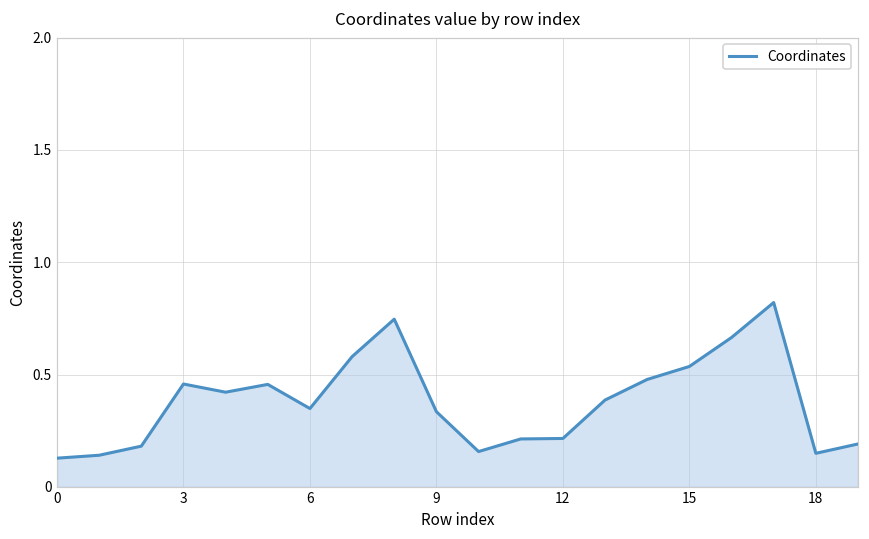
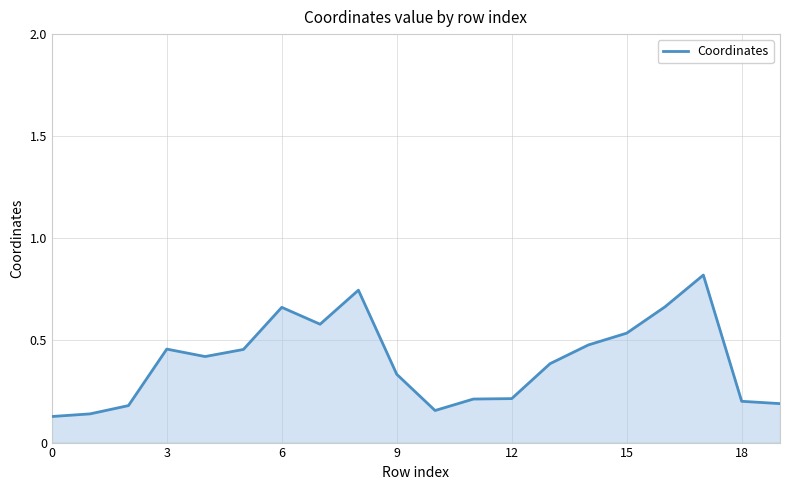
  {
    "0": 0.13,
    "3": 0.46,
-   "6": 0.35,
+   "6": 0.66,
    "9": 0.33,
    "12": 0.22,
    "15": 0.54,
-   "18": 0.15
+   "18": 0.20
  }
